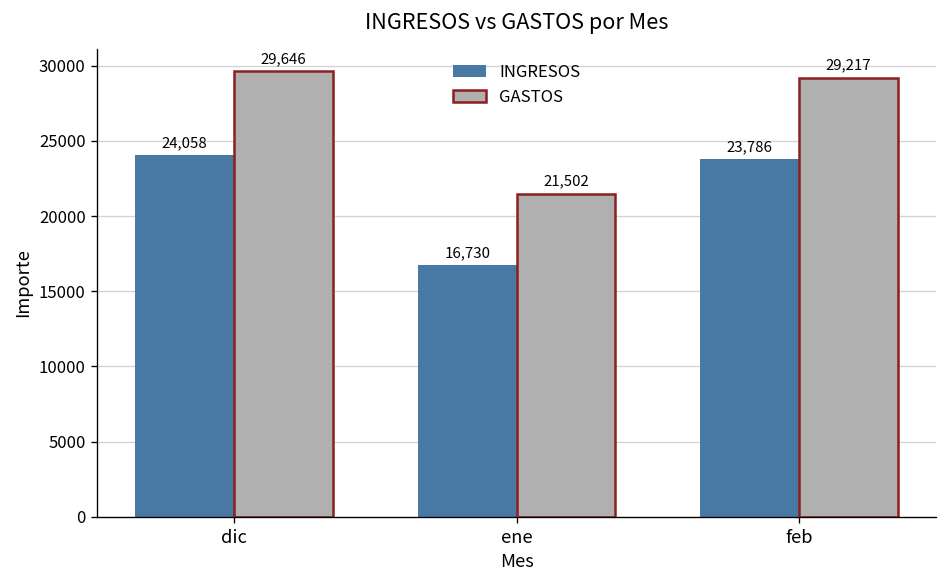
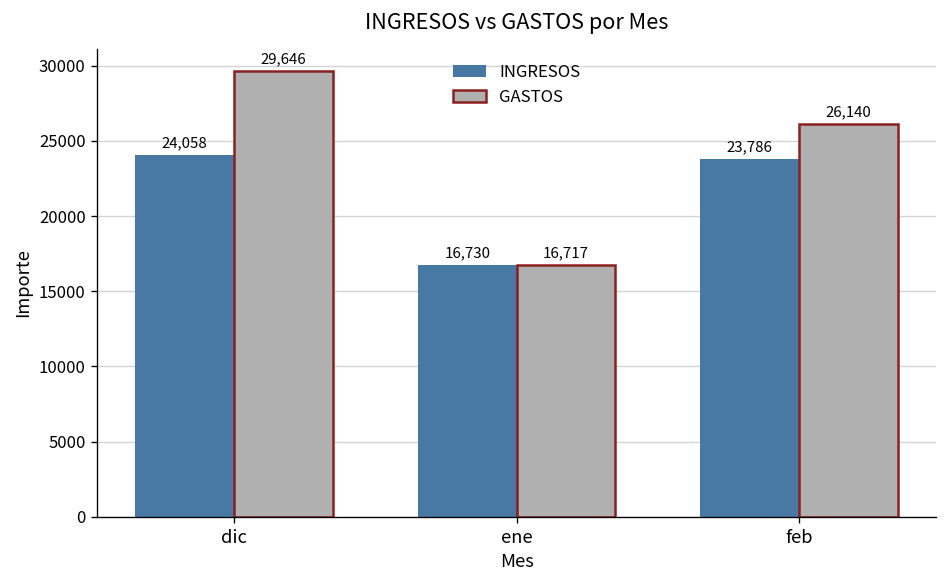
  {
    "INGRESOS": {
      "dic": "24,058",
      "ene": "16,730",
      "feb": "23,786"
    },
    "GASTOS": {
      "dic": "29,646",
-     "ene": "21,502",
-     "feb": "29,217"
+     "ene": "16,717",
+     "feb": "26,140"
    }
  }
